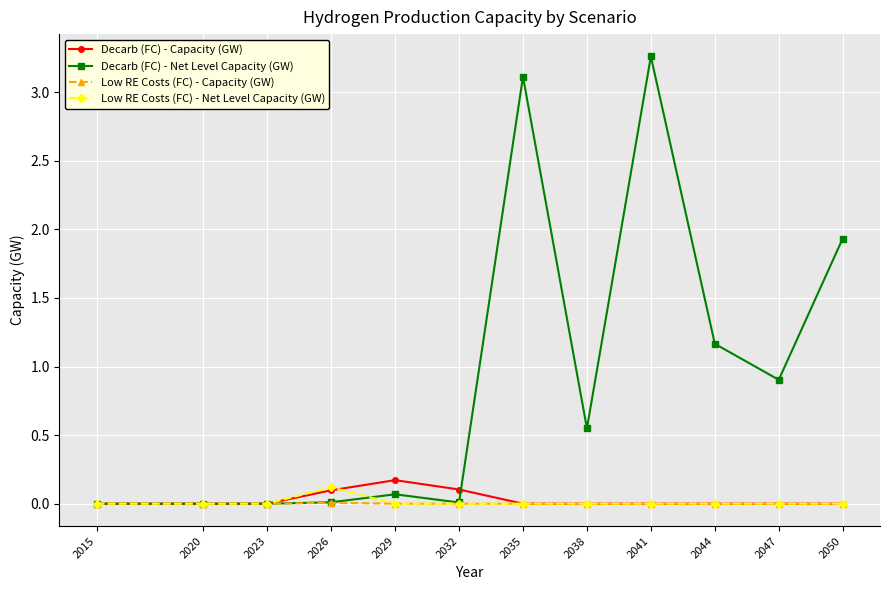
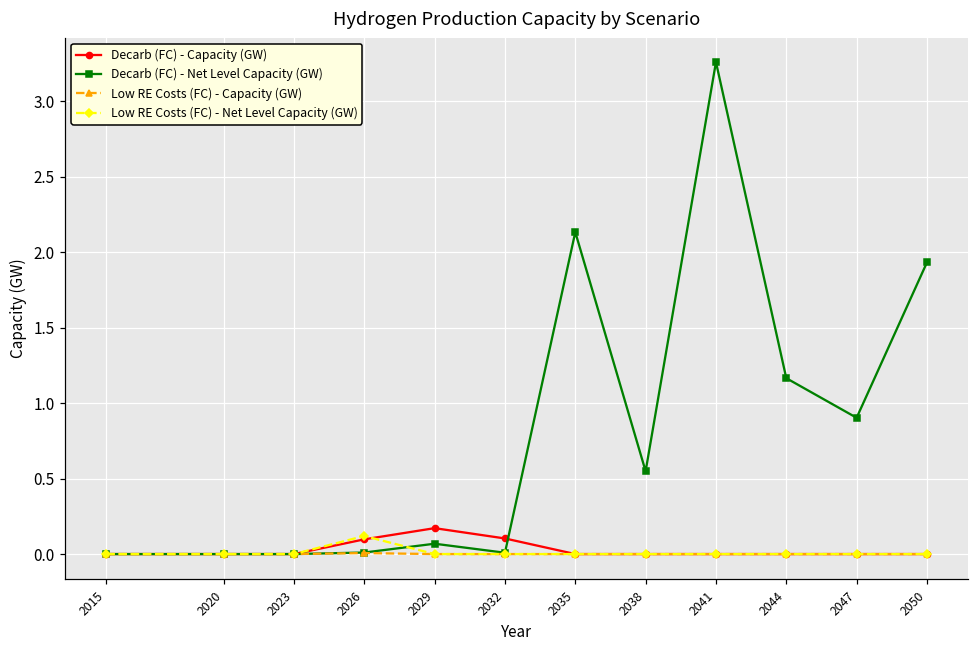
  {
    "Decarb (FC) - Capacity (GW)": {
      "2026": 0.10,
      "2029": 0.17,
      "2032": 0.10
    },
    "Decarb (FC) - Net Level Capacity (GW)": {
      "2029": 0.07,
-     "2035": 3.11,
+     "2035": 2.13,
      "2038": 0.55,
      "2041": 3.26,
      "2044": 1.17,
      "2047": 0.90,
      "2050": 1.93
    },
    "Low RE Costs (FC) - Net Level Capacity (GW)": {
      "2026": 0.12
    }
  }
